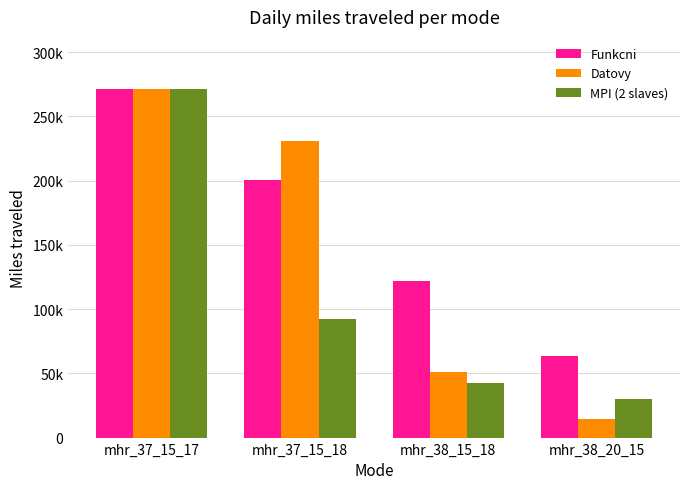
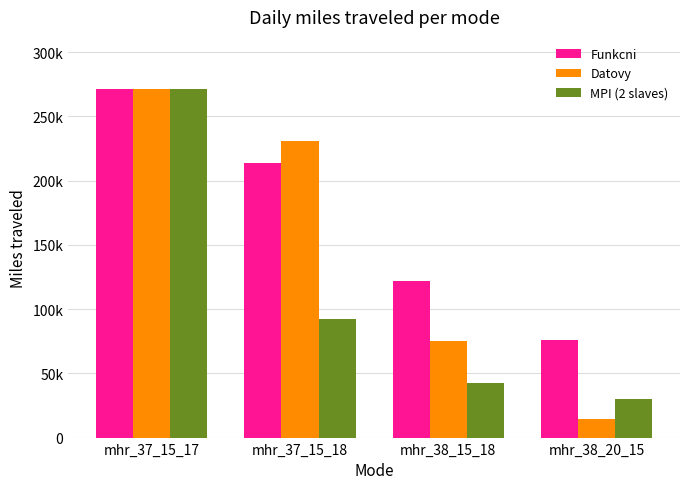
  {
    "Funkcni": {
      "mhr_37_15_17": 271000,
-     "mhr_37_15_18": 200000,
+     "mhr_37_15_18": 213000,
      "mhr_38_15_18": 122000,
-     "mhr_38_20_15": 64000
+     "mhr_38_20_15": 76000
    },
    "Datovy": {
      "mhr_37_15_17": 271000,
      "mhr_37_15_18": 231000,
-     "mhr_38_15_18": 51000,
+     "mhr_38_15_18": 75000,
      "mhr_38_20_15": 14000
    },
    "MPI (2 slaves)": {
      "mhr_37_15_17": 271000,
      "mhr_37_15_18": 92000,
      "mhr_38_15_18": 42000,
      "mhr_38_20_15": 30000
    }
  }
